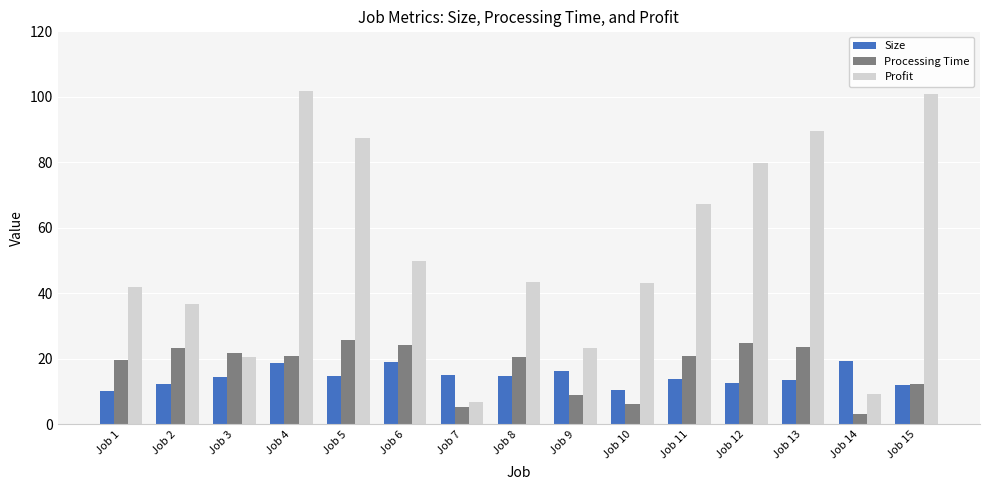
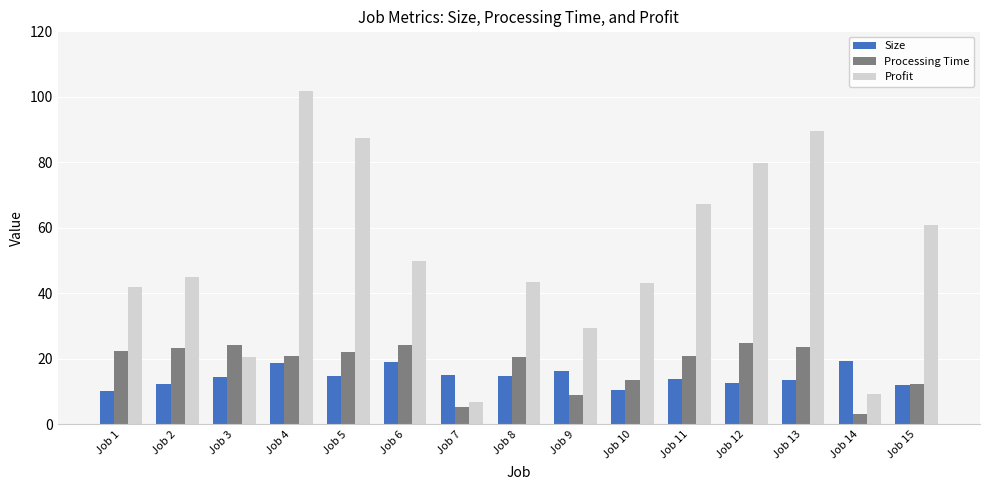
  {
    "Size": {
      "Job 1": 10,
      "Job 2": 12,
      "Job 3": 14,
      "Job 4": 19,
      "Job 5": 15,
      "Job 6": 19,
      "Job 7": 15,
      "Job 8": 15,
      "Job 9": 16,
      "Job 10": 11,
      "Job 11": 14,
      "Job 12": 12,
      "Job 13": 14,
      "Job 14": 19,
      "Job 15": 12
    },
    "Processing Time": {
-     "Job 1": 20,
+     "Job 1": 22,
      "Job 2": 23,
-     "Job 3": 22,
+     "Job 3": 24,
      "Job 4": 21,
-     "Job 5": 26,
+     "Job 5": 22,
      "Job 6": 24,
      "Job 7": 5,
      "Job 8": 20,
      "Job 9": 9,
-     "Job 10": 6,
+     "Job 10": 13,
      "Job 11": 21,
      "Job 12": 25,
      "Job 13": 24,
      "Job 14": 3,
      "Job 15": 12
    },
    "Profit": {
      "Job 1": 42,
-     "Job 2": 37,
+     "Job 2": 45,
      "Job 3": 20,
      "Job 4": 102,
      "Job 5": 88,
      "Job 6": 50,
      "Job 7": 7,
      "Job 8": 44,
-     "Job 9": 23,
+     "Job 9": 30,
      "Job 10": 43,
      "Job 11": 67,
      "Job 12": 80,
      "Job 13": 90,
      "Job 14": 9,
-     "Job 15": 101
+     "Job 15": 61
    }
  }
